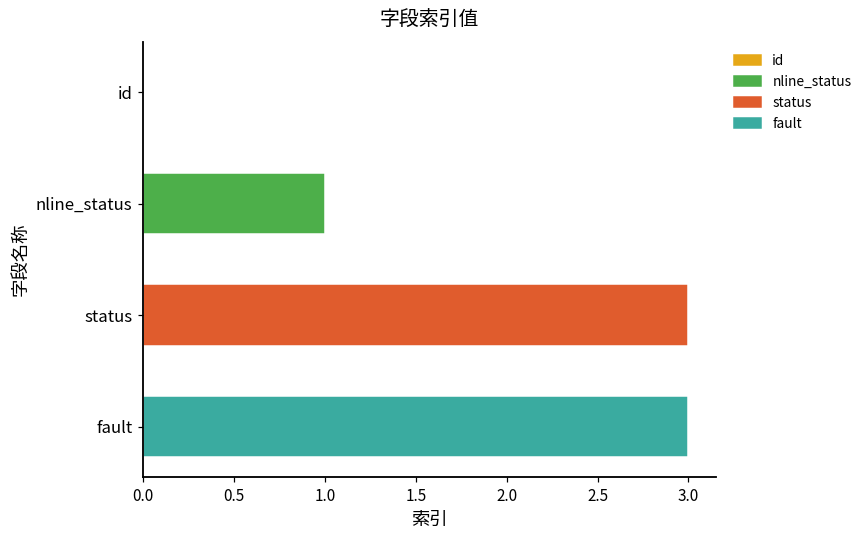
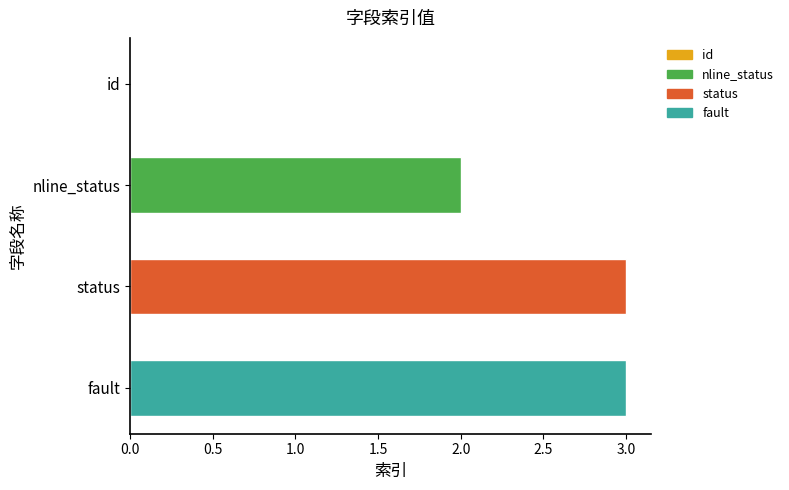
  {
    "id": 0,
-   "nline_status": 1,
+   "nline_status": 2,
    "status": 3,
    "fault": 3
  }
